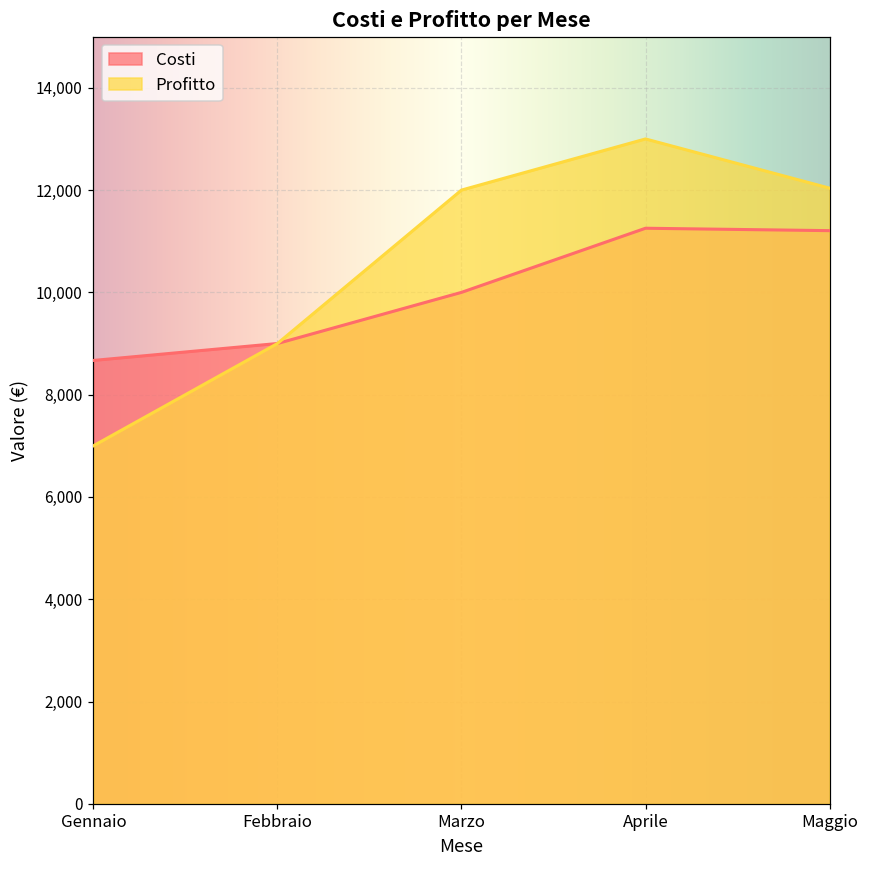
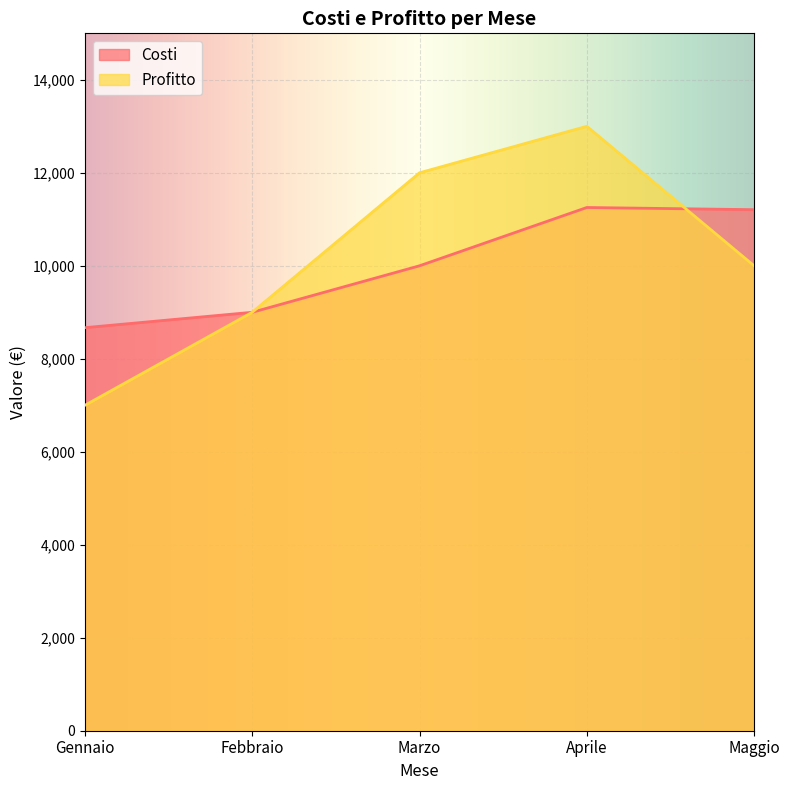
  {
    "Costi": {
      "Gennaio": "8,700",
      "Marzo": "10,000",
      "Aprile": "11,300",
      "Maggio": "11,200"
    },
    "Profitto": {
      "Gennaio": "7,000",
      "Marzo": "12,000",
      "Aprile": "13,000",
-     "Maggio": "12,000"
+     "Maggio": "10,000"
    }
  }
